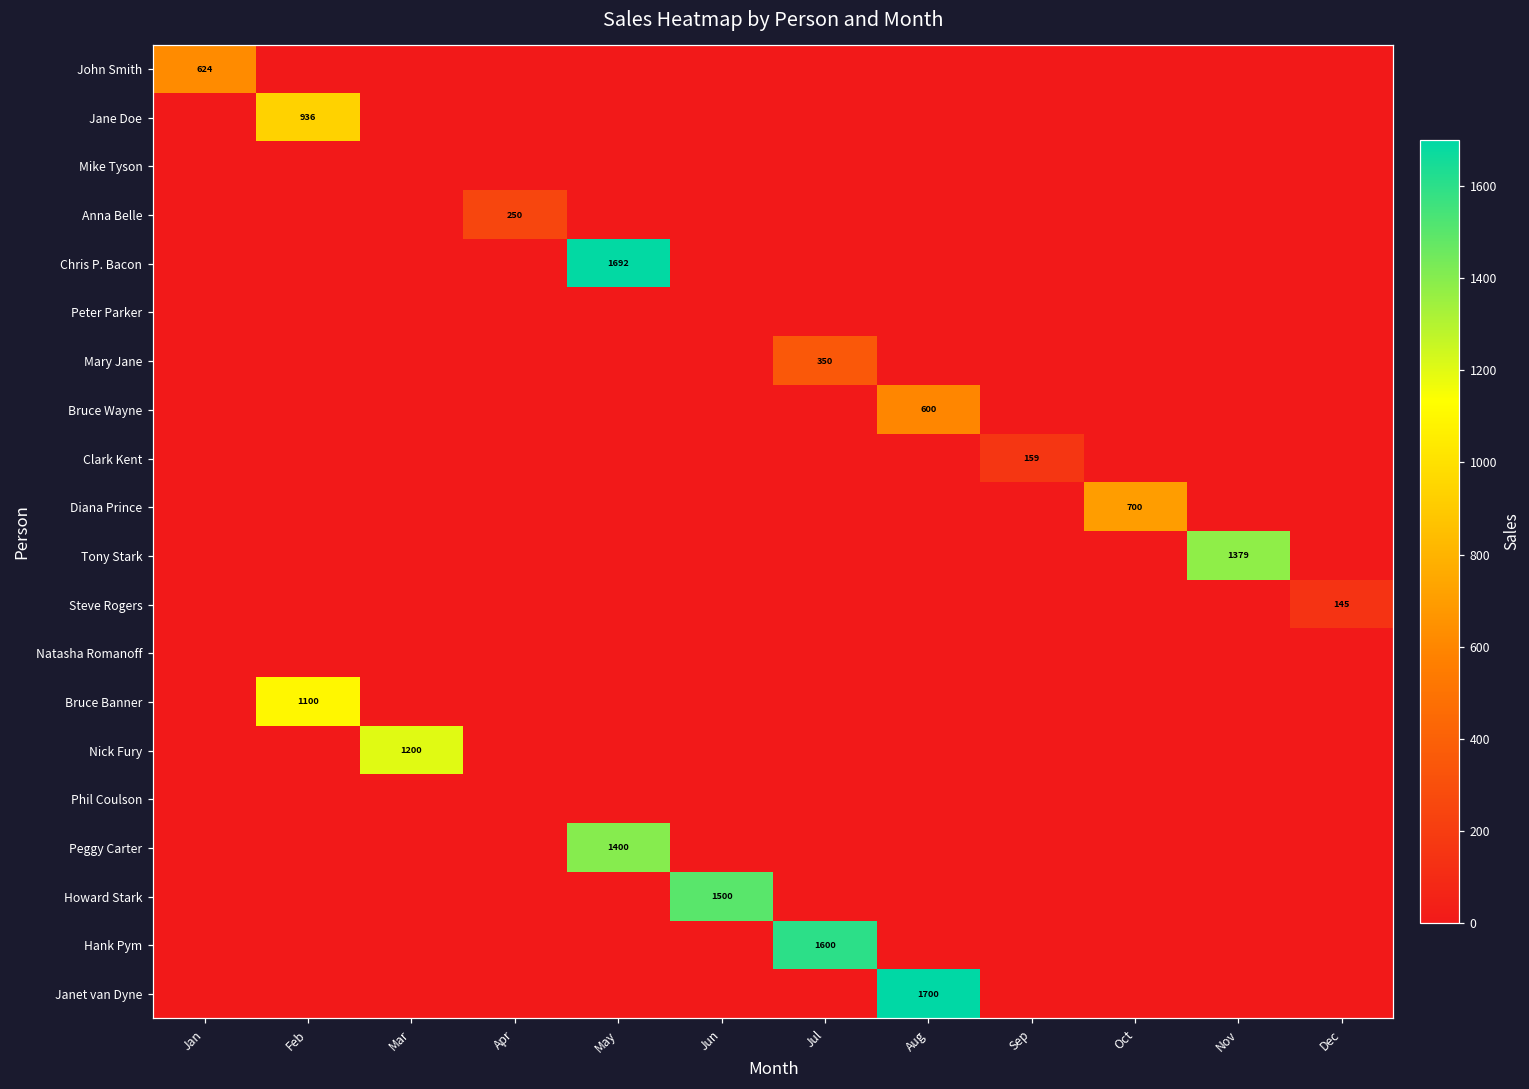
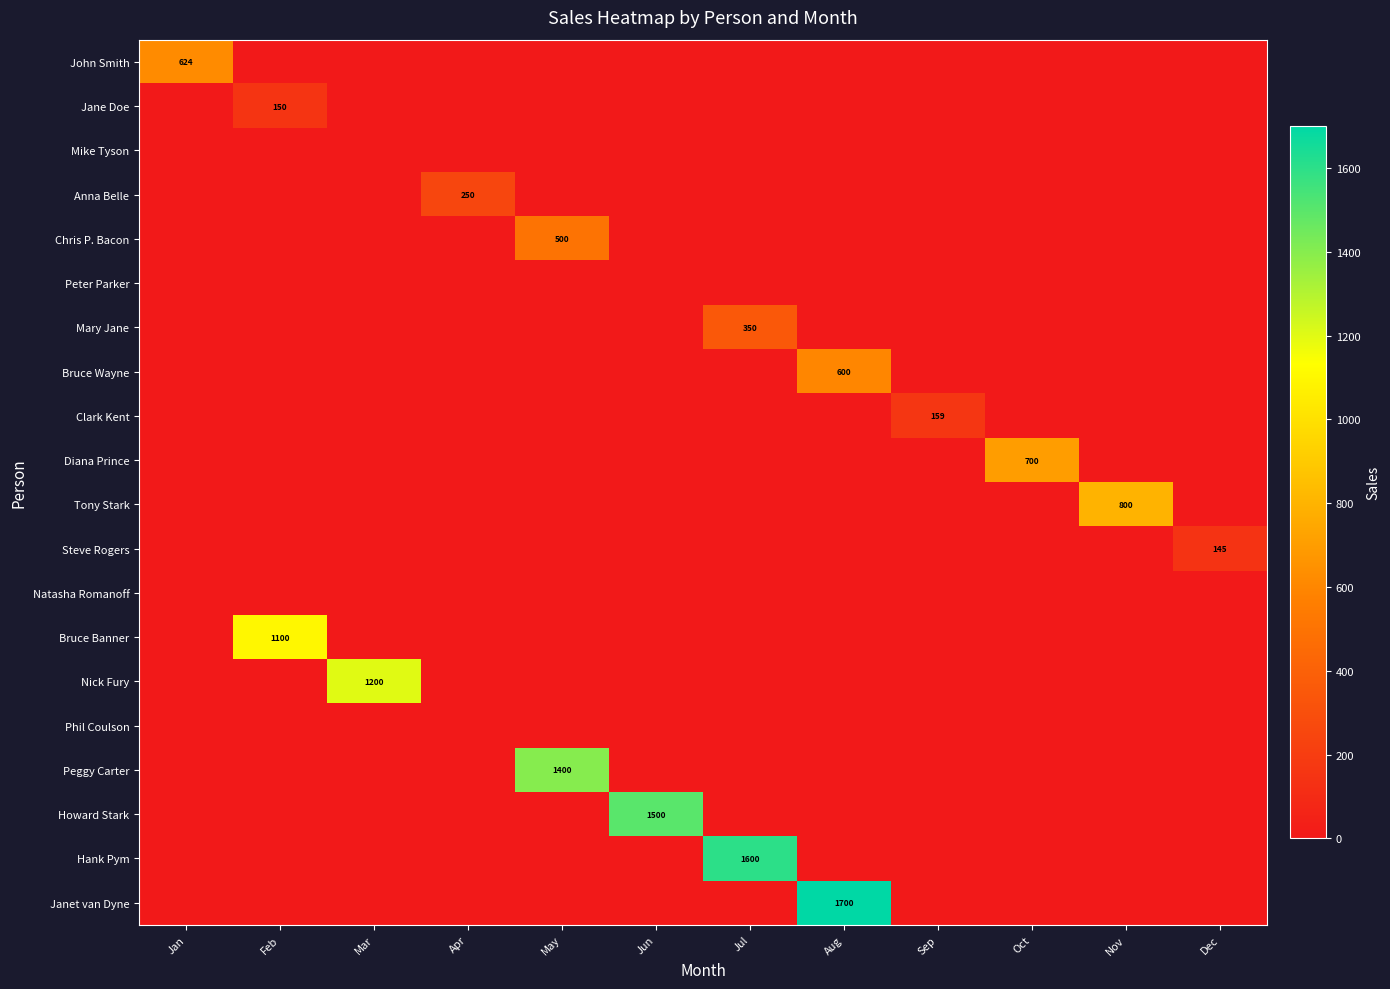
  {
    "John Smith": {
      "Jan": 624
    },
    "Jane Doe": {
-     "Feb": 936
+     "Feb": 150
    },
    "Anna Belle": {
      "Apr": 250
    },
    "Chris P. Bacon": {
-     "May": 1692
+     "May": 500
    },
    "Mary Jane": {
      "Jul": 350
    },
    "Bruce Wayne": {
      "Aug": 600
    },
    "Clark Kent": {
      "Sep": 159
    },
    "Diana Prince": {
      "Oct": 700
    },
    "Tony Stark": {
-     "Nov": 1379
+     "Nov": 800
    },
    "Steve Rogers": {
      "Dec": 145
    },
    "Bruce Banner": {
      "Feb": 1100
    },
    "Nick Fury": {
      "Mar": 1200
    },
    "Peggy Carter": {
      "May": 1400
    },
    "Howard Stark": {
      "Jun": 1500
    },
    "Hank Pym": {
      "Jul": 1600
    },
    "Janet van Dyne": {
      "Aug": 1700
    }
  }
